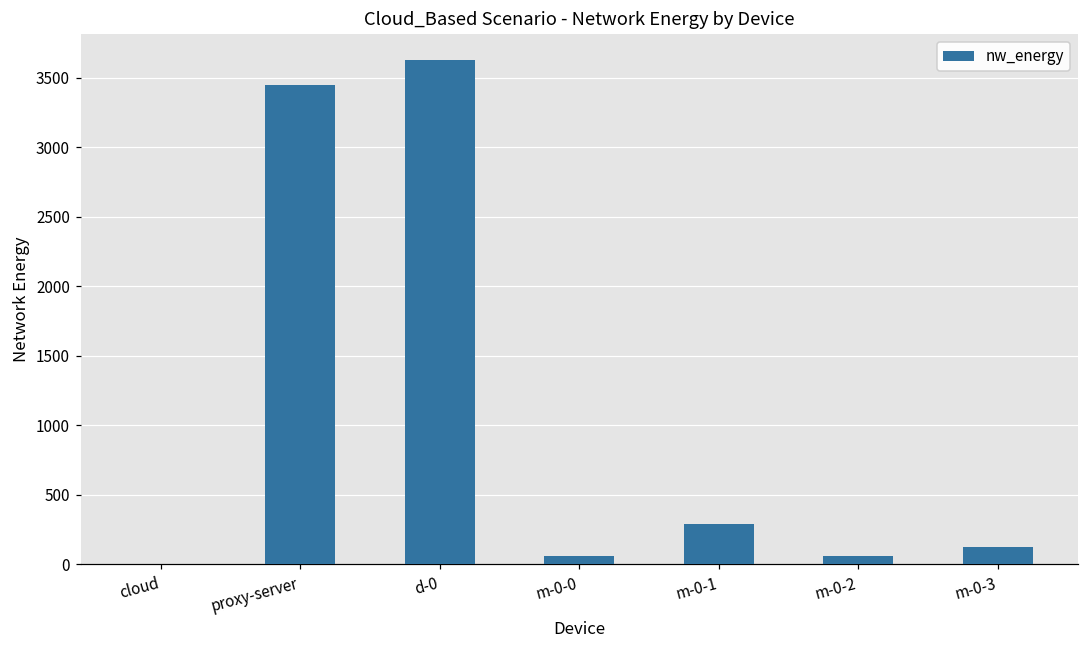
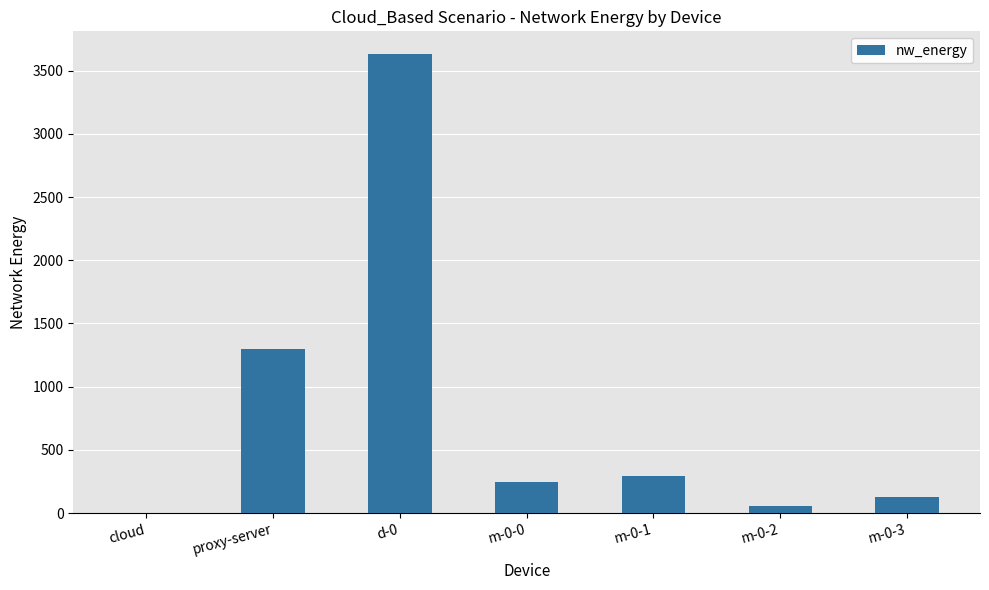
  {
-   "proxy-server": 3450,
+   "proxy-server": 1300,
    "d-0": 3630,
-   "m-0-0": 60,
+   "m-0-0": 240,
    "m-0-1": 290,
    "m-0-2": 60,
    "m-0-3": 130
  }
